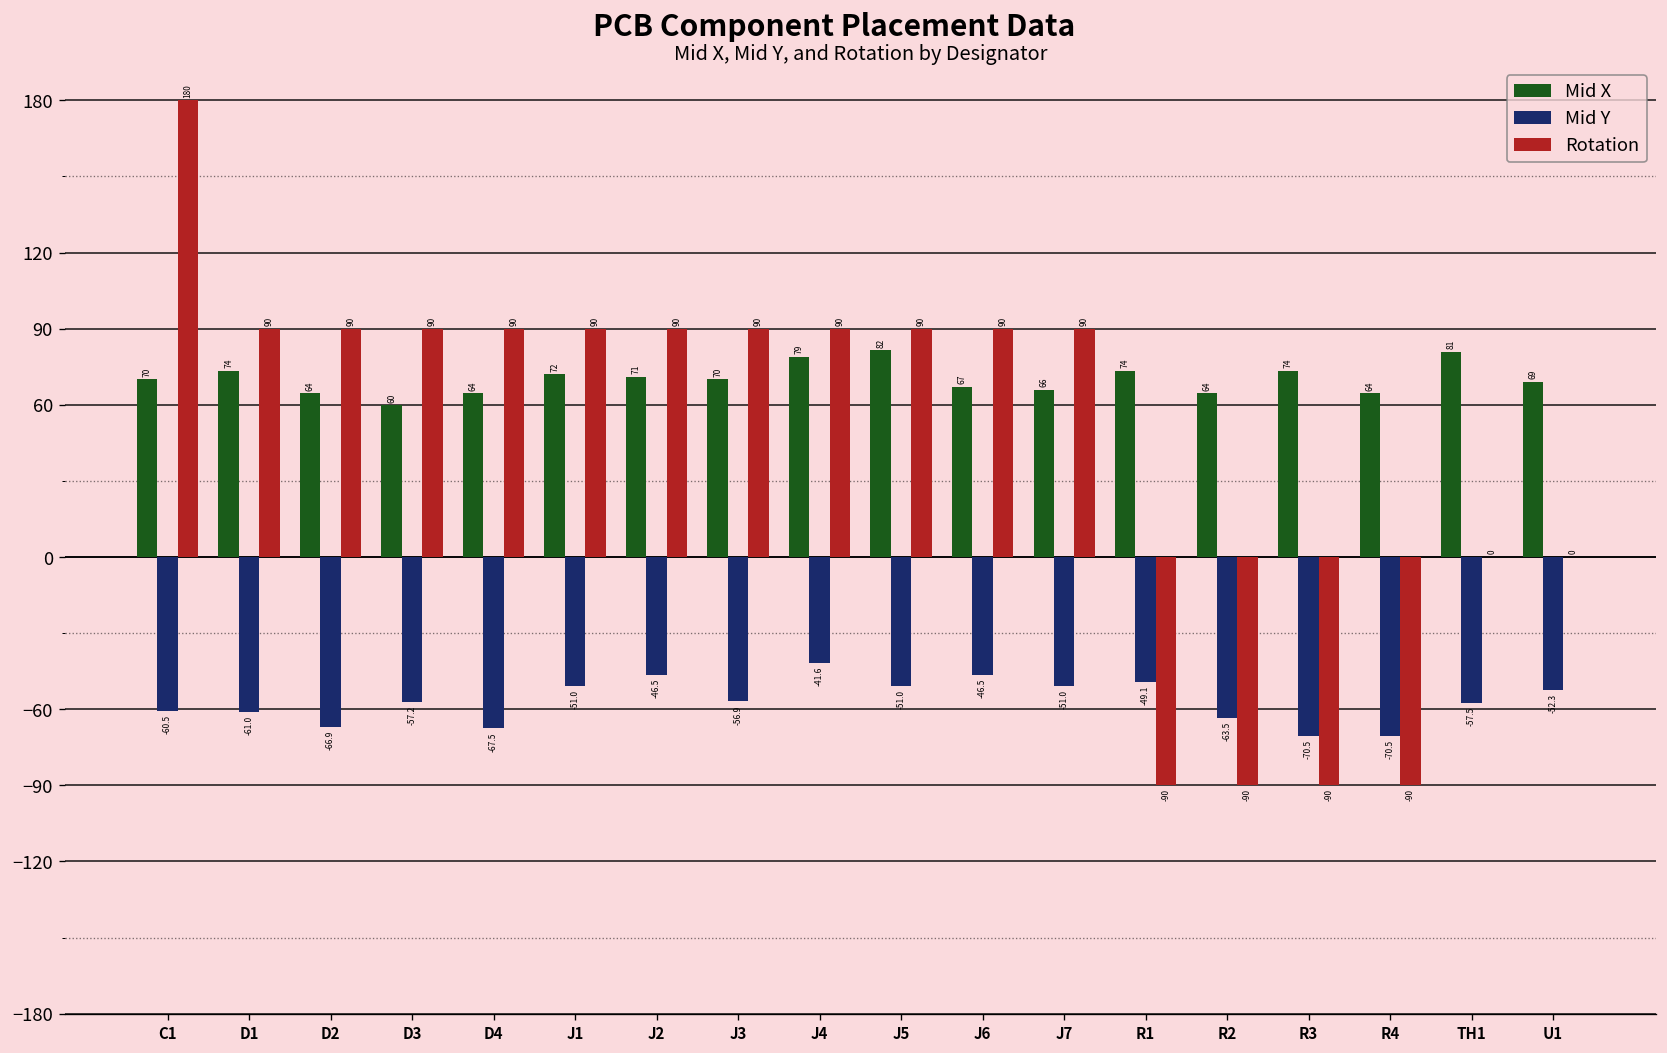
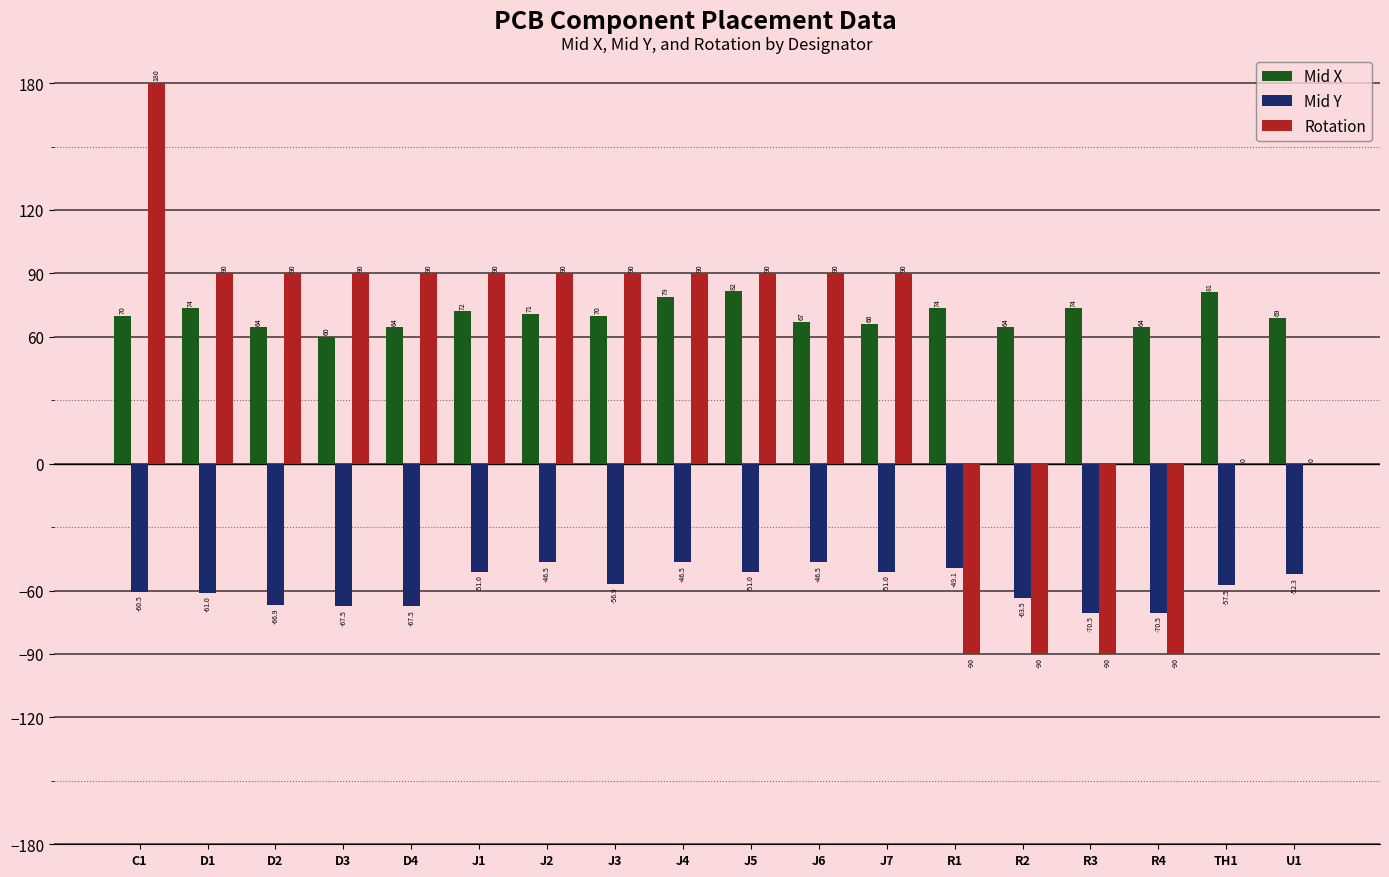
  {
    "Mid X": {
      "C1": 70,
      "D1": 74,
      "D2": 64,
      "D3": 60,
      "D4": 64,
      "J1": 72,
      "J2": 71,
      "J3": 70,
      "J4": 79,
      "J5": 82,
      "J6": 67,
      "J7": 66,
      "R1": 74,
      "R2": 64,
      "R3": 74,
      "R4": 64,
      "TH1": 81,
      "U1": 69
    },
    "Mid Y": {
      "C1": -60.5,
      "D1": -61.0,
      "D2": -66.9,
-     "D3": -57.2,
+     "D3": -67.5,
      "D4": -67.5,
      "J1": -51.0,
      "J2": -46.5,
      "J3": -56.9,
-     "J4": -41.6,
+     "J4": -46.5,
      "J5": -51.0,
      "J6": -46.5,
      "J7": -51.0,
      "R1": -49.1,
      "R2": -63.5,
      "R3": -70.5,
      "R4": -70.5,
      "TH1": -57.5,
      "U1": -52.3
    },
    "Rotation": {
      "C1": 180,
      "D1": 90,
      "D2": 90,
      "D3": 90,
      "D4": 90,
      "J1": 90,
      "J2": 90,
      "J3": 90,
      "J4": 90,
      "J5": 90,
      "J6": 90,
      "J7": 90,
      "R1": -90,
      "R2": -90,
      "R3": -90,
      "R4": -90,
      "TH1": 0,
      "U1": 0
    }
  }
